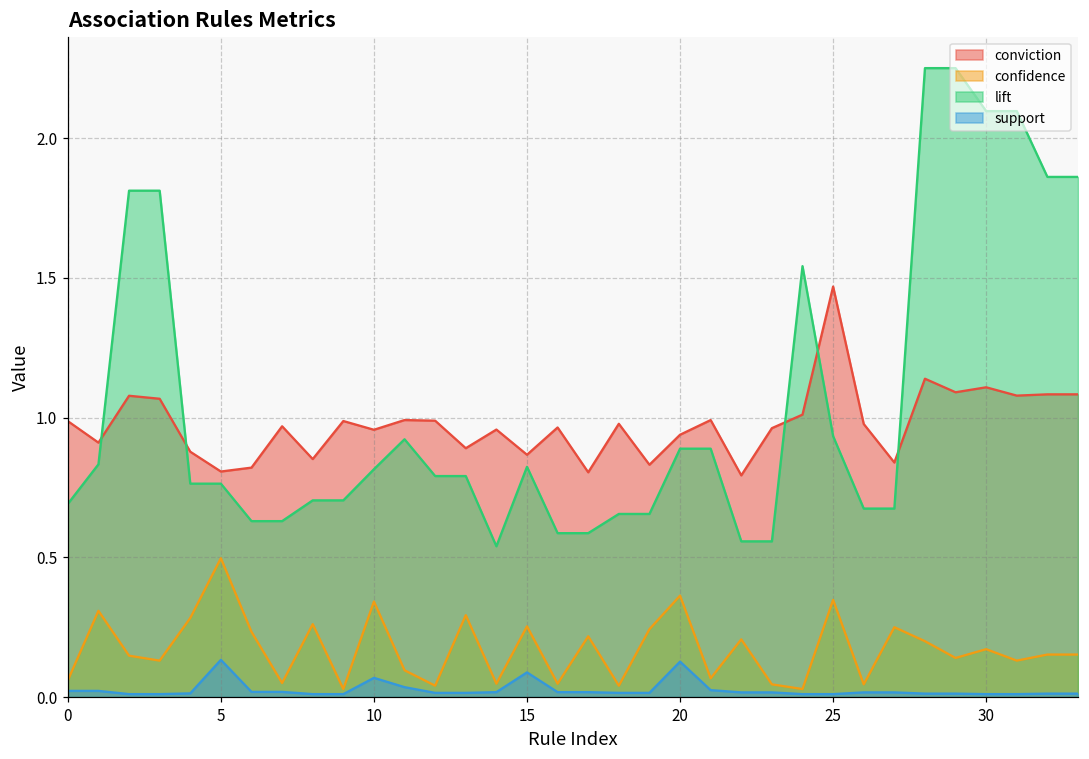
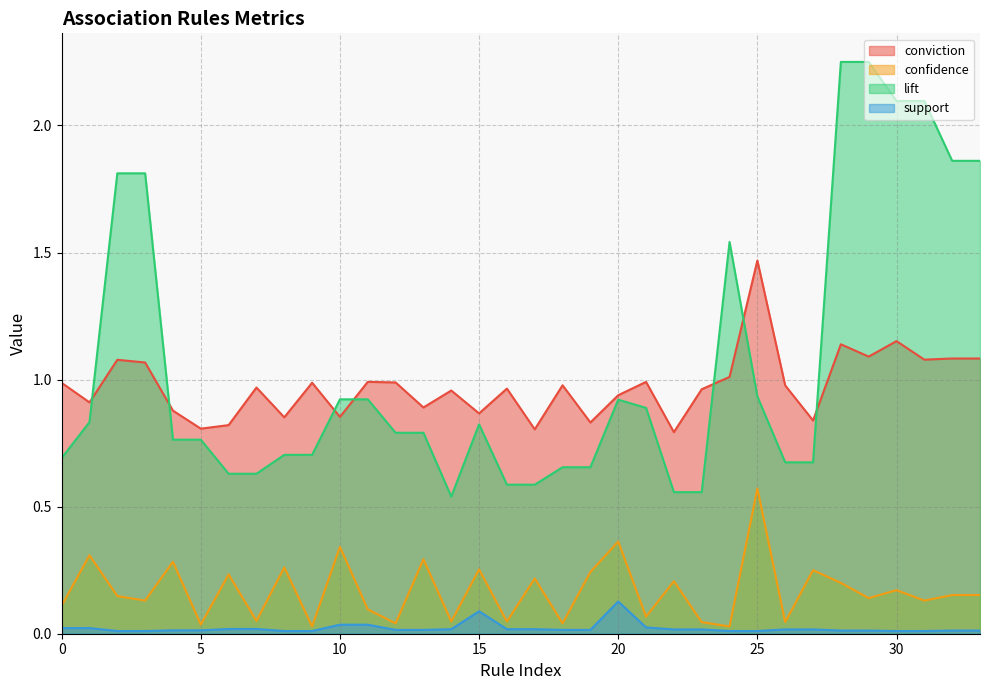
  {
    "conviction": {
      "0": 0.99,
      "5": 0.81,
-     "10": 0.96,
+     "10": 0.85,
      "15": 0.87,
      "20": 0.94,
      "25": 1.47,
-     "30": 1.11
+     "30": 1.15
    },
    "confidence": {
-     "0": 0.06,
-     "5": 0.50,
+     "0": 0.11,
+     "5": 0.04,
      "10": 0.34,
      "15": 0.25,
      "20": 0.36,
-     "25": 0.35,
+     "25": 0.57,
      "30": 0.17
    },
    "lift": {
      "0": 0.69,
      "5": 0.76,
-     "10": 0.82,
+     "10": 0.92,
      "15": 0.82,
-     "20": 0.89,
+     "20": 0.92,
      "25": 0.93
    },
    "support": {
      "0": 0.02,
-     "5": 0.13,
-     "10": 0.07,
+     "5": 0.01,
+     "10": 0.04,
      "15": 0.09,
      "20": 0.13,
      "25": 0.01,
      "30": 0.01
    }
  }
